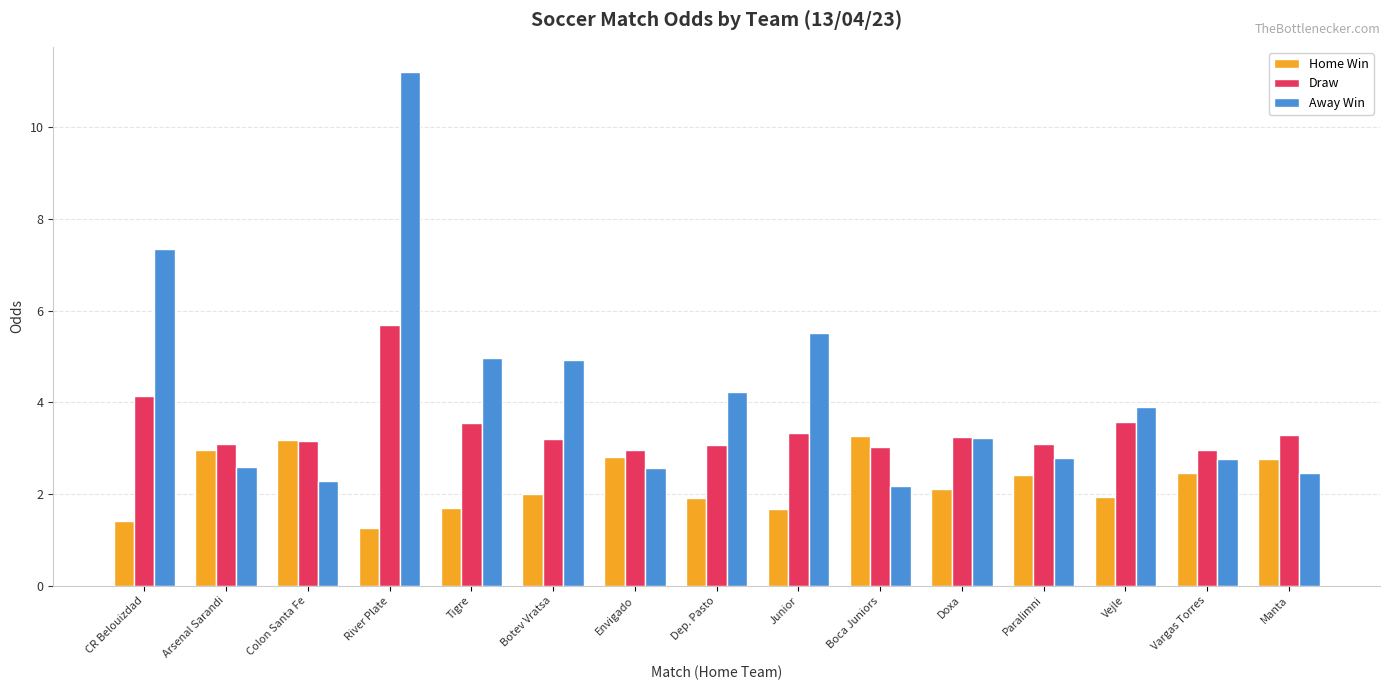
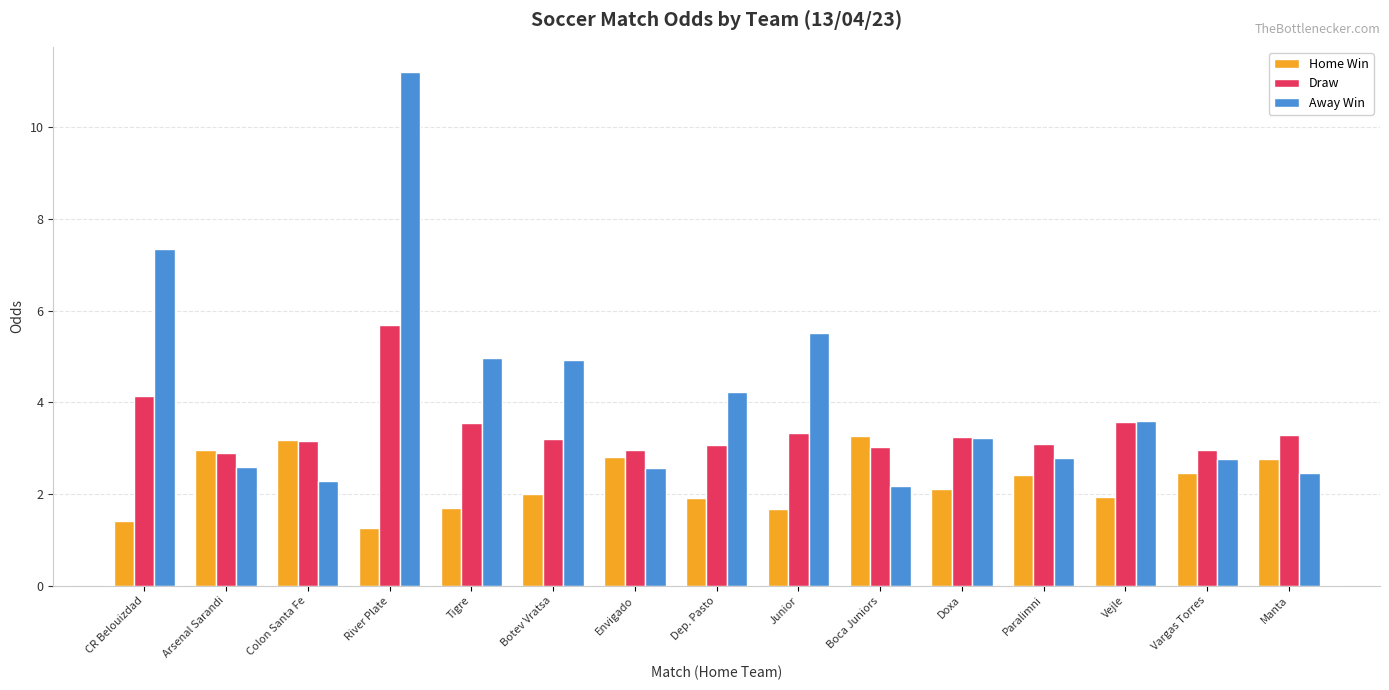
  {
    "Home Win": {
      "CR Belouizdad": 1.4,
      "Arsenal Sarandi": 3.0,
      "Colon Santa Fe": 3.2,
      "River Plate": 1.3,
      "Tigre": 1.7,
      "Botev Vratsa": 2.0,
      "Envigado": 2.8,
      "Dep. Pasto": 1.9,
      "Junior": 1.7,
      "Boca Juniors": 3.3,
      "Doxa": 2.1,
      "Paralimni": 2.4,
      "Vejle": 1.9,
      "Vargas Torres": 2.5,
      "Manta": 2.8
    },
    "Draw": {
      "CR Belouizdad": 4.1,
-     "Arsenal Sarandi": 3.1,
+     "Arsenal Sarandi": 2.9,
      "Colon Santa Fe": 3.2,
      "River Plate": 5.7,
      "Tigre": 3.6,
      "Botev Vratsa": 3.2,
      "Envigado": 3.0,
      "Dep. Pasto": 3.1,
      "Junior": 3.3,
      "Boca Juniors": 3.0,
      "Doxa": 3.3,
      "Paralimni": 3.1,
      "Vejle": 3.6,
      "Vargas Torres": 3.0,
      "Manta": 3.3
    },
    "Away Win": {
      "CR Belouizdad": 7.3,
      "Arsenal Sarandi": 2.6,
      "Colon Santa Fe": 2.3,
      "River Plate": 11.2,
      "Tigre": 5.0,
      "Botev Vratsa": 4.9,
      "Envigado": 2.6,
      "Dep. Pasto": 4.2,
      "Junior": 5.5,
      "Boca Juniors": 2.2,
      "Doxa": 3.2,
      "Paralimni": 2.8,
-     "Vejle": 3.9,
+     "Vejle": 3.6,
      "Vargas Torres": 2.8,
      "Manta": 2.5
    }
  }
